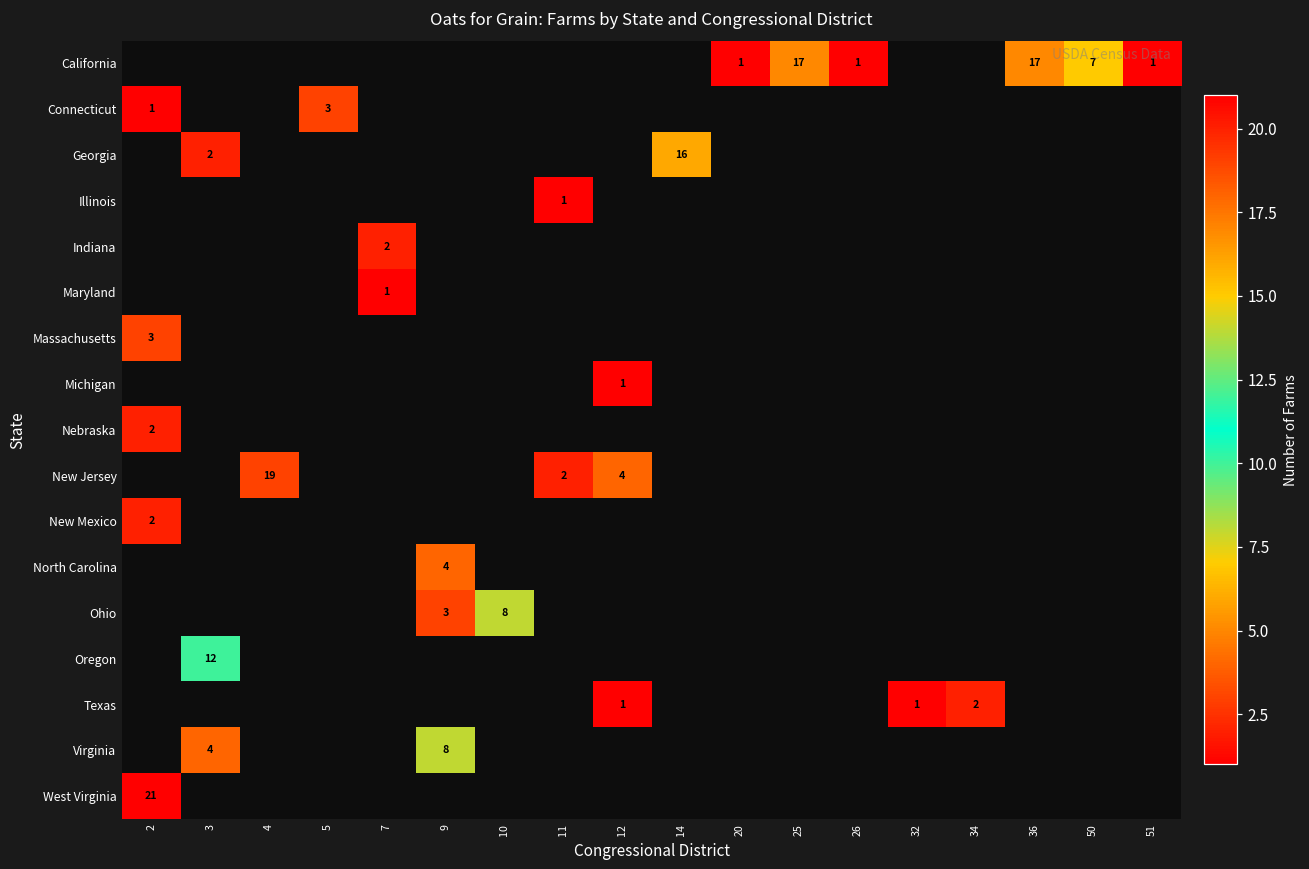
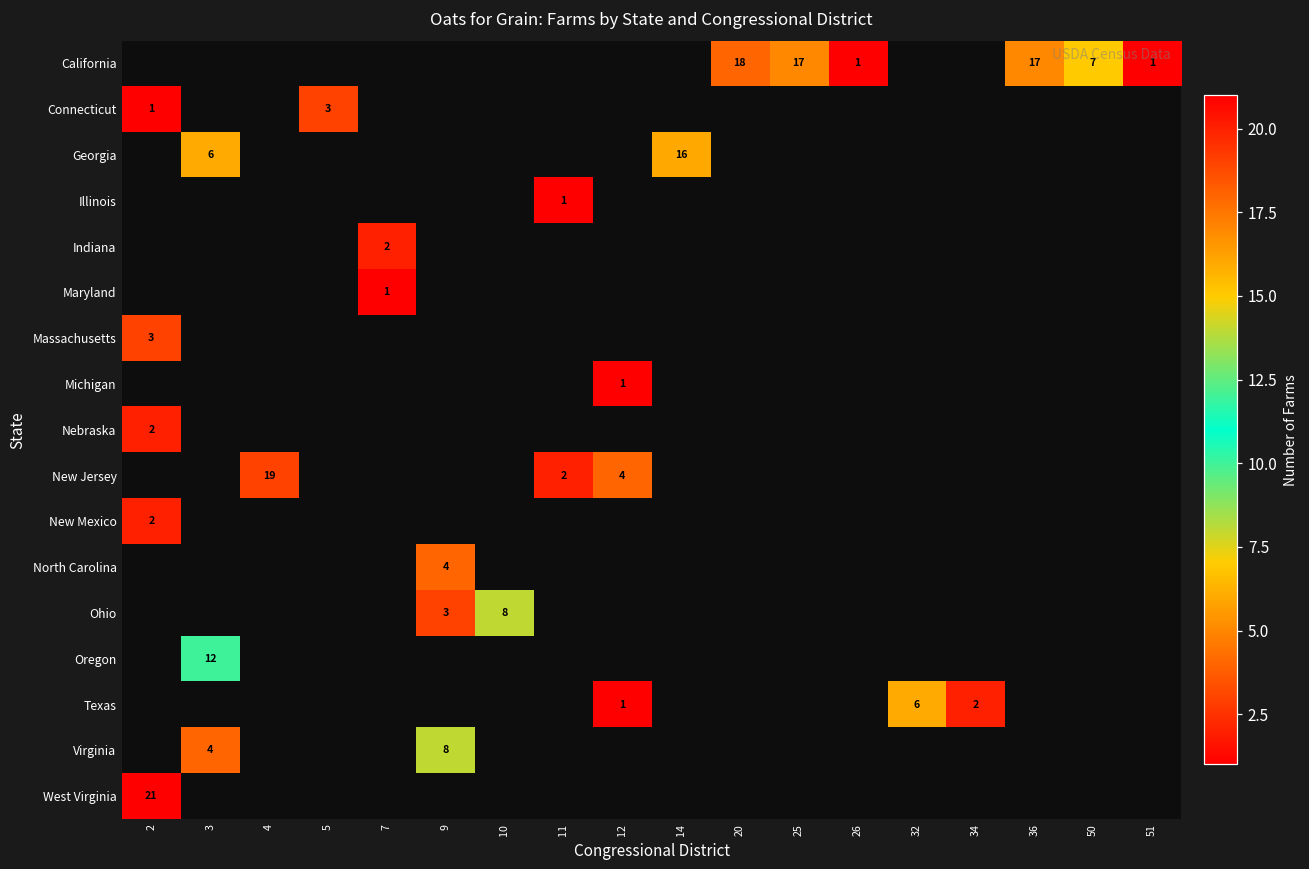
  {
    "California": {
-     "20": 1,
+     "20": 18,
      "25": 17,
      "26": 1,
      "36": 17
    },
    "Connecticut": {
      "2": 1,
      "5": 3
    },
    "Georgia": {
-     "3": 2,
+     "3": 6,
      "14": 16
    },
    "Illinois": {
      "11": 1
    },
    "Indiana": {
      "7": 2
    },
    "Maryland": {
      "7": 1
    },
    "Massachusetts": {
      "2": 3
    },
    "Michigan": {
      "12": 1
    },
    "Nebraska": {
      "2": 2
    },
    "New Jersey": {
      "4": 19,
      "11": 2,
      "12": 4
    },
    "New Mexico": {
      "2": 2
    },
    "North Carolina": {
      "9": 4
    },
    "Ohio": {
      "9": 3,
      "10": 8
    },
    "Oregon": {
      "3": 12
    },
    "Texas": {
      "12": 1,
-     "32": 1,
+     "32": 6,
      "34": 2
    },
    "Virginia": {
      "3": 4,
      "9": 8
    },
    "West Virginia": {
      "2": 21
    }
  }
